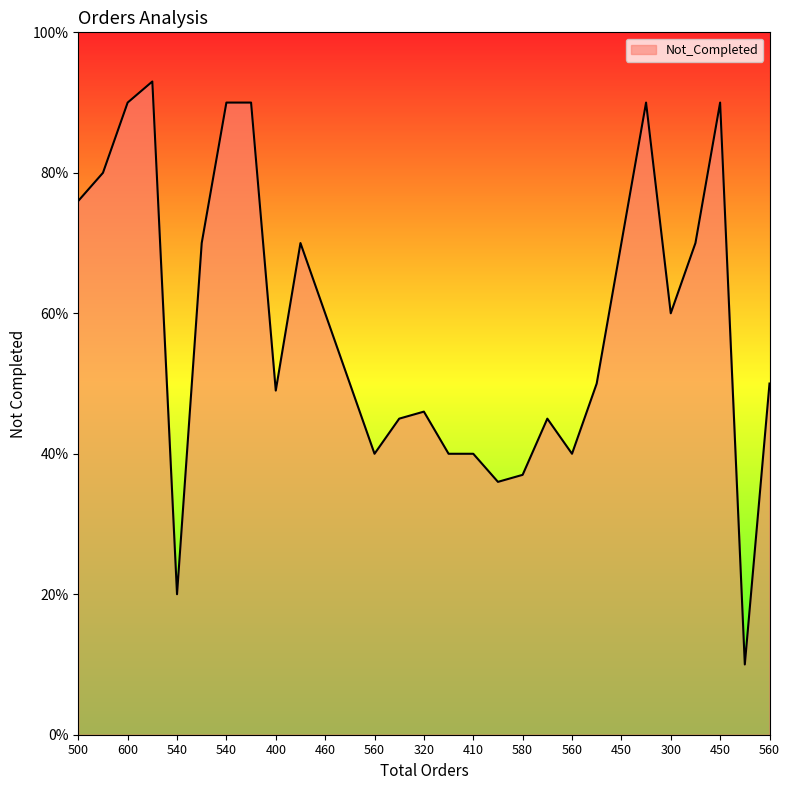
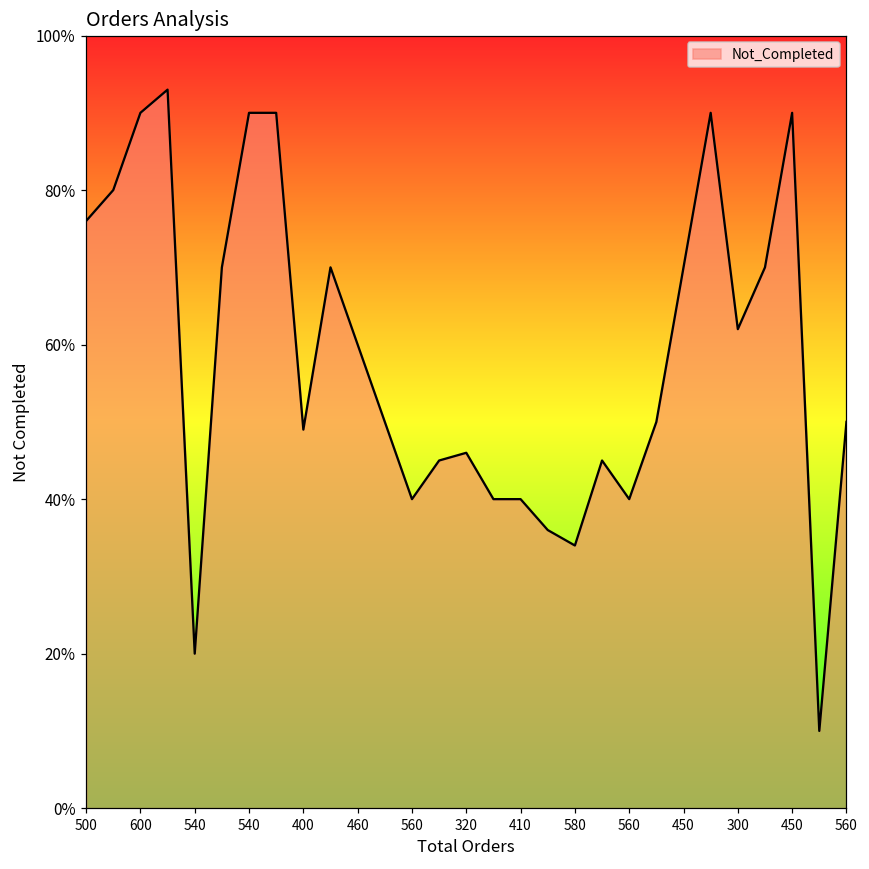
  {
    "500": "76%",
    "600": "90%",
    "400": "49%",
    "460": "60%",
    "320": "46%",
    "410": "40%",
-   "580": "37%",
-   "300": "60%"
+   "580": "34%",
+   "300": "62%"
  }
